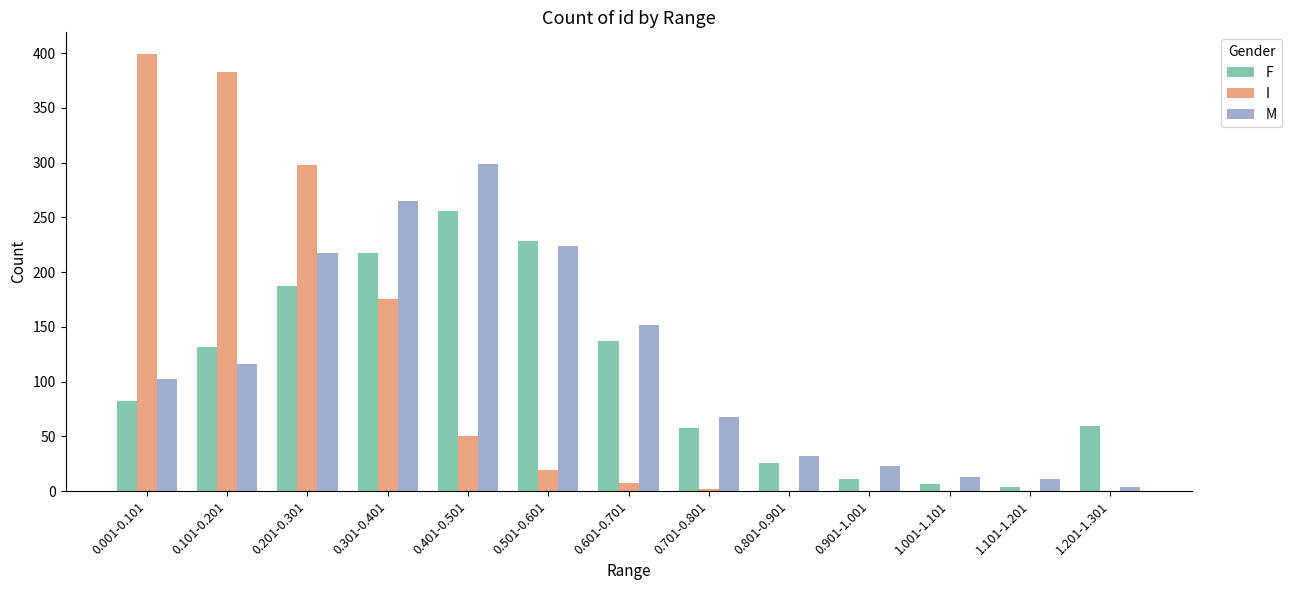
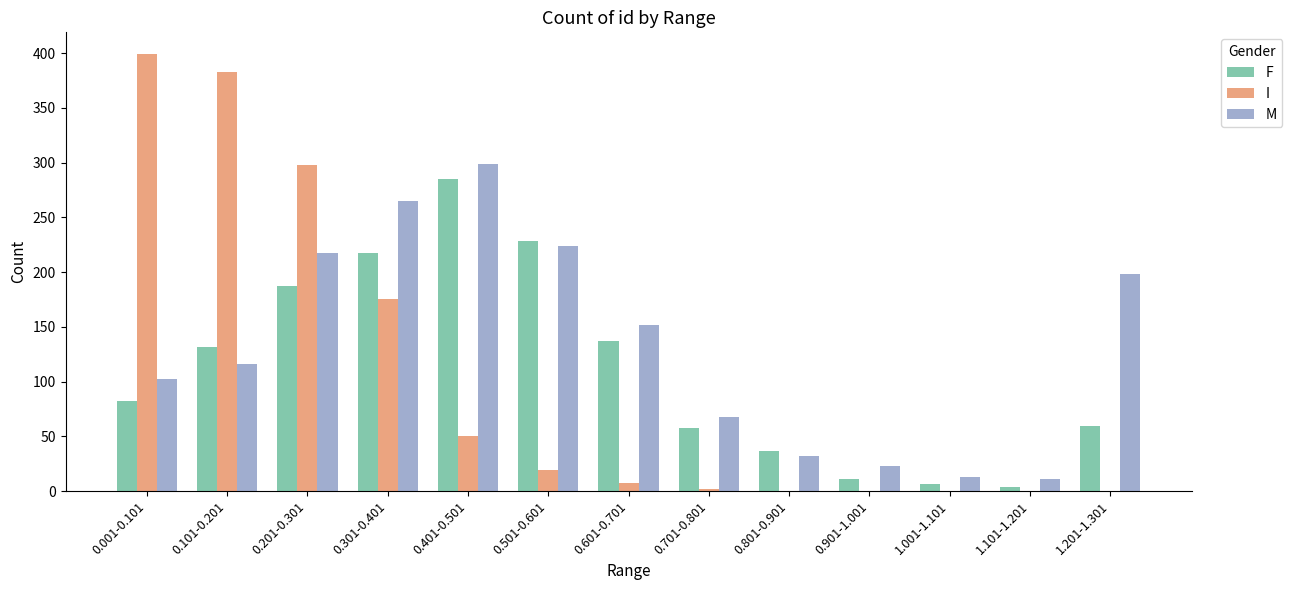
  {
    "F": {
      "0.001-0.101": 82,
      "0.101-0.201": 132,
      "0.201-0.301": 187,
      "0.301-0.401": 217,
-     "0.401-0.501": 256,
+     "0.401-0.501": 285,
      "0.501-0.601": 228,
      "0.601-0.701": 137,
      "0.701-0.801": 58,
-     "0.801-0.901": 26,
+     "0.801-0.901": 37,
      "0.901-1.001": 11,
      "1.001-1.101": 6,
      "1.101-1.201": 4,
      "1.201-1.301": 59
    },
    "I": {
      "0.001-0.101": 399,
      "0.101-0.201": 383,
      "0.201-0.301": 298,
      "0.301-0.401": 175,
      "0.401-0.501": 50,
      "0.501-0.601": 19,
      "0.601-0.701": 7,
      "0.801-0.901": 0,
      "0.901-1.001": 0,
      "1.001-1.101": 0,
      "1.101-1.201": 0,
      "1.201-1.301": 0
    },
    "M": {
      "0.001-0.101": 102,
      "0.101-0.201": 116,
      "0.201-0.301": 217,
      "0.301-0.401": 265,
      "0.401-0.501": 299,
      "0.501-0.601": 224,
      "0.601-0.701": 152,
      "0.701-0.801": 68,
      "0.801-0.901": 32,
      "0.901-1.001": 23,
      "1.001-1.101": 13,
      "1.101-1.201": 11,
-     "1.201-1.301": 4
+     "1.201-1.301": 198
    }
  }
